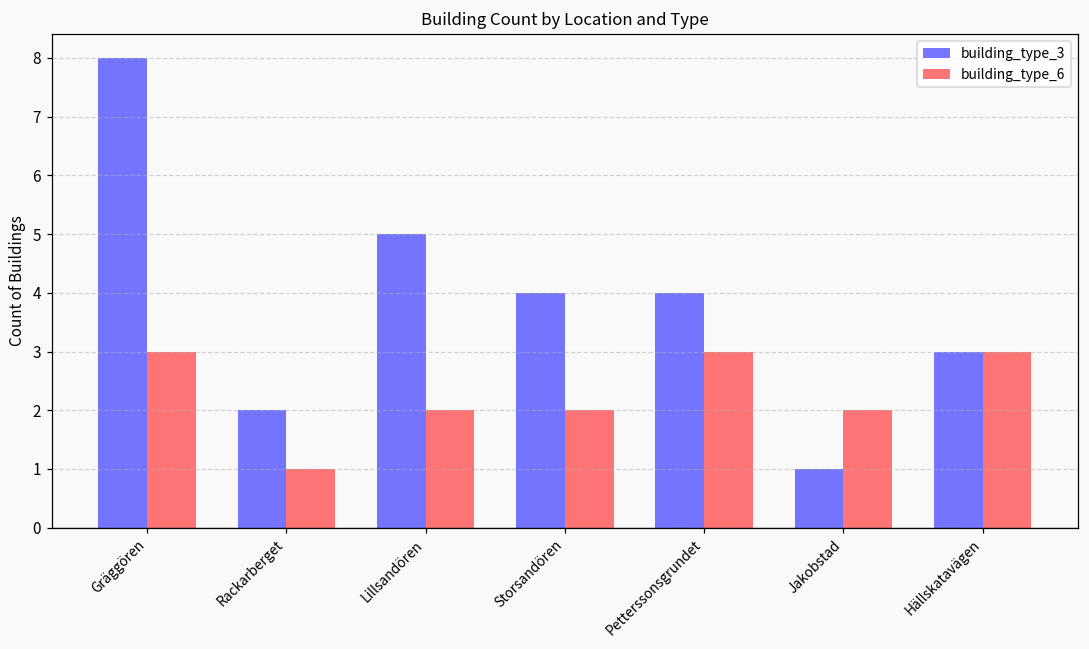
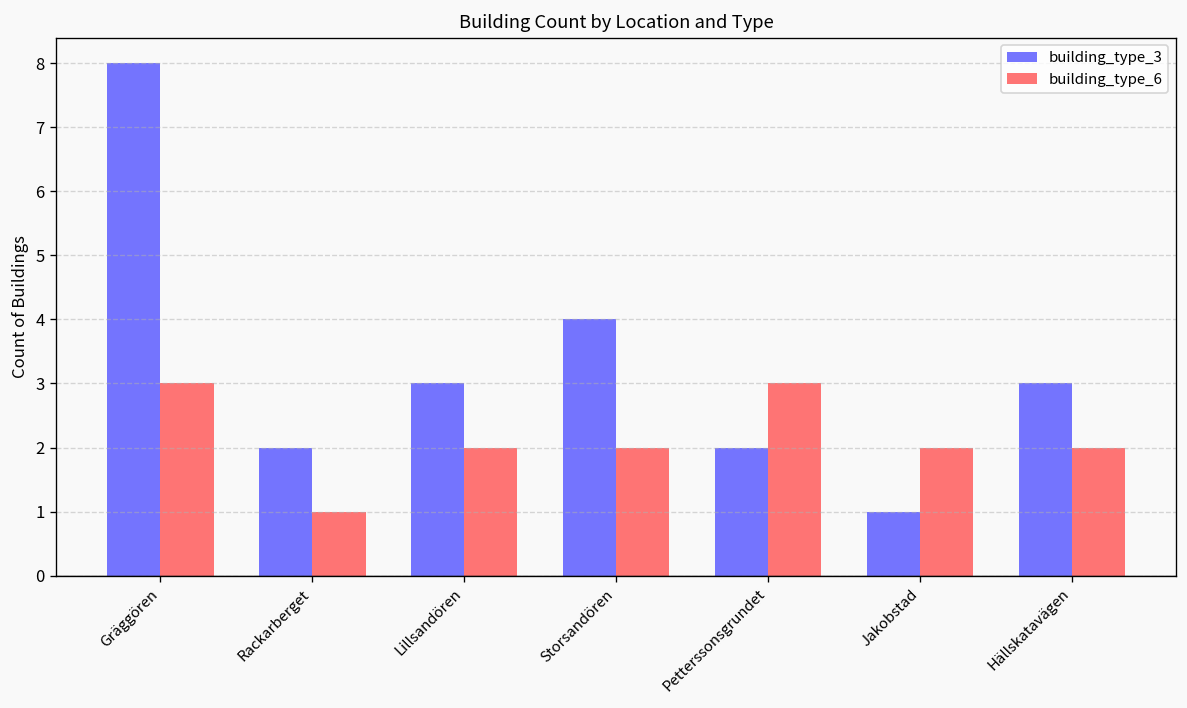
  {
    "building_type_3": {
      "Gräggören": 8,
      "Rackarberget": 2,
-     "Lillsandören": 5,
+     "Lillsandören": 3,
      "Storsandören": 4,
-     "Petterssonsgrundet": 4,
+     "Petterssonsgrundet": 2,
      "Jakobstad": 1,
      "Hällskatavägen": 3
    },
    "building_type_6": {
      "Gräggören": 3,
      "Rackarberget": 1,
      "Lillsandören": 2,
      "Storsandören": 2,
      "Petterssonsgrundet": 3,
      "Jakobstad": 2,
-     "Hällskatavägen": 3
+     "Hällskatavägen": 2
    }
  }
